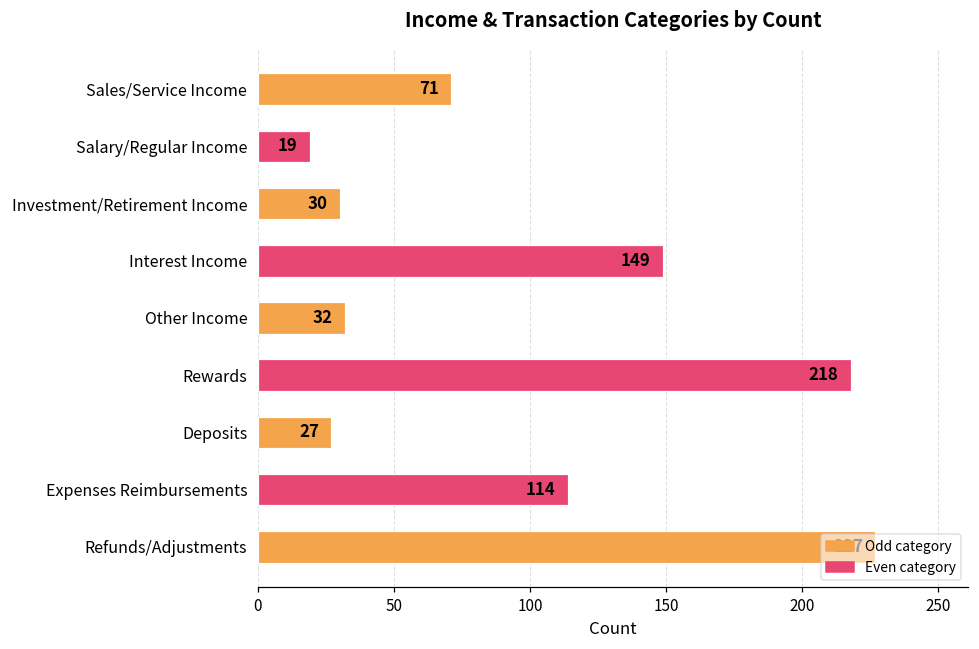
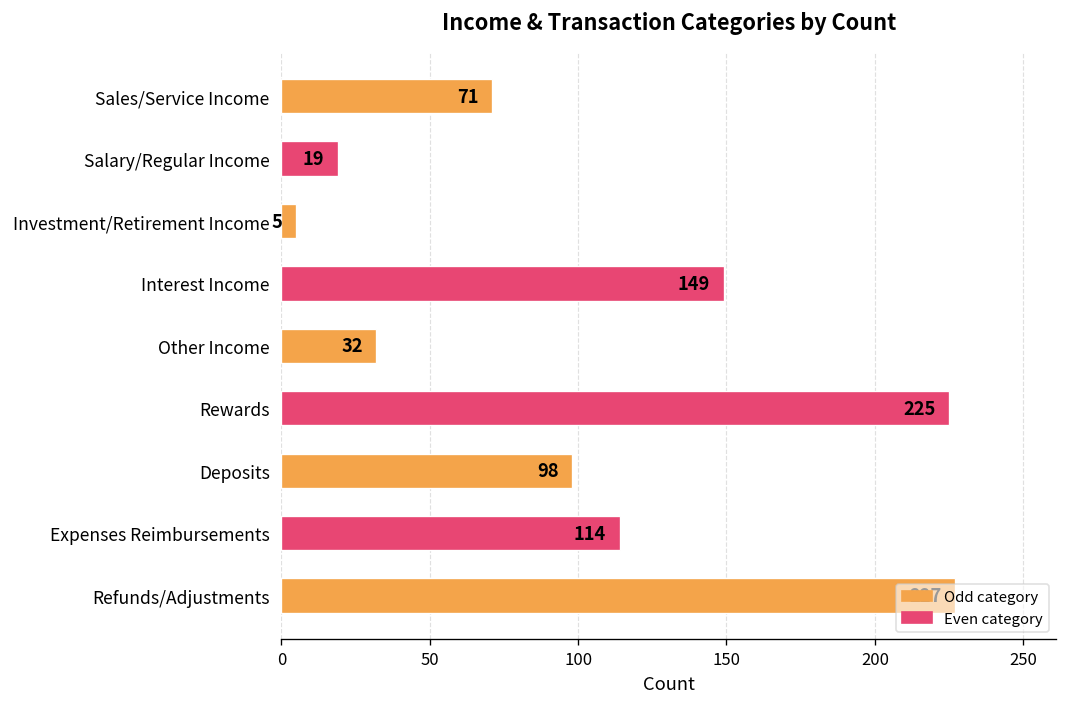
  {
    "Sales/Service Income": 71,
    "Salary/Regular Income": 19,
-   "Investment/Retirement Income": 30,
+   "Investment/Retirement Income": 5,
    "Interest Income": 149,
    "Other Income": 32,
-   "Rewards": 218,
-   "Deposits": 27,
+   "Rewards": 225,
+   "Deposits": 98,
    "Expenses Reimbursements": 114
  }
